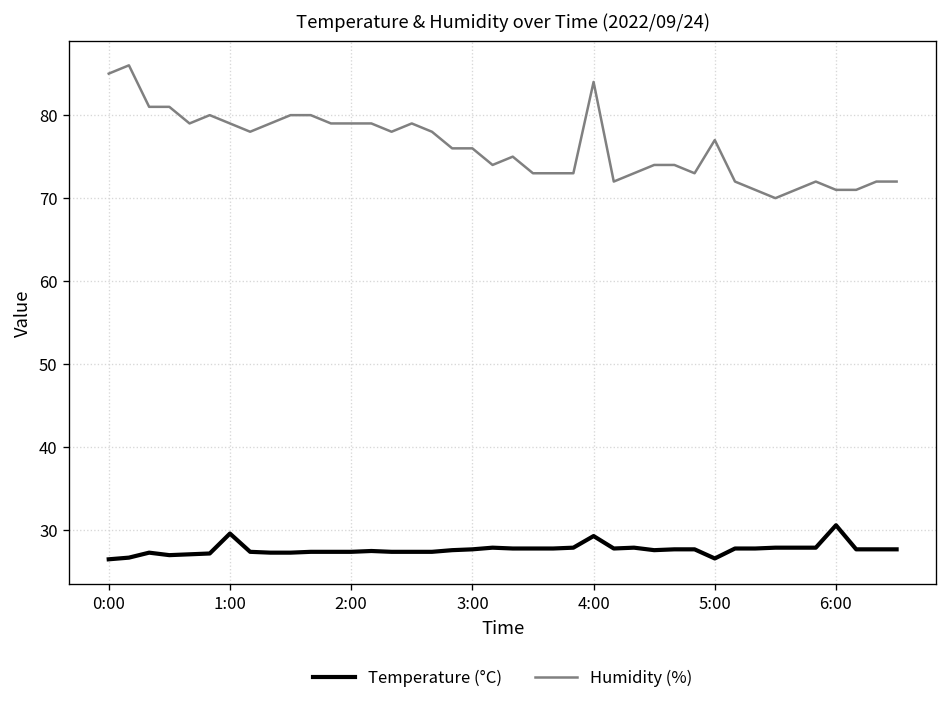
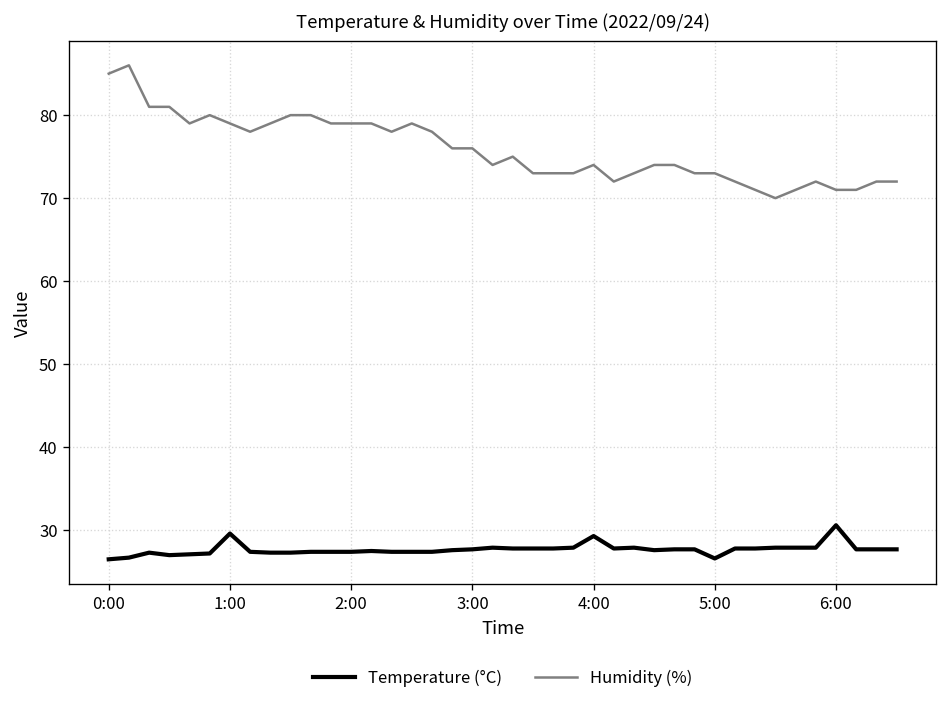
  {
    "Temperature (°C)": {
      "0:00": 27,
      "1:00": 30,
      "2:00": 27,
      "3:00": 28,
      "4:00": 29,
      "5:00": 27,
      "6:00": 31
    },
    "Humidity (%)": {
      "0:00": 85,
      "1:00": 79,
      "2:00": 79,
      "3:00": 76,
-     "4:00": 84,
-     "5:00": 77,
+     "4:00": 74,
+     "5:00": 73,
      "6:00": 71
    }
  }
